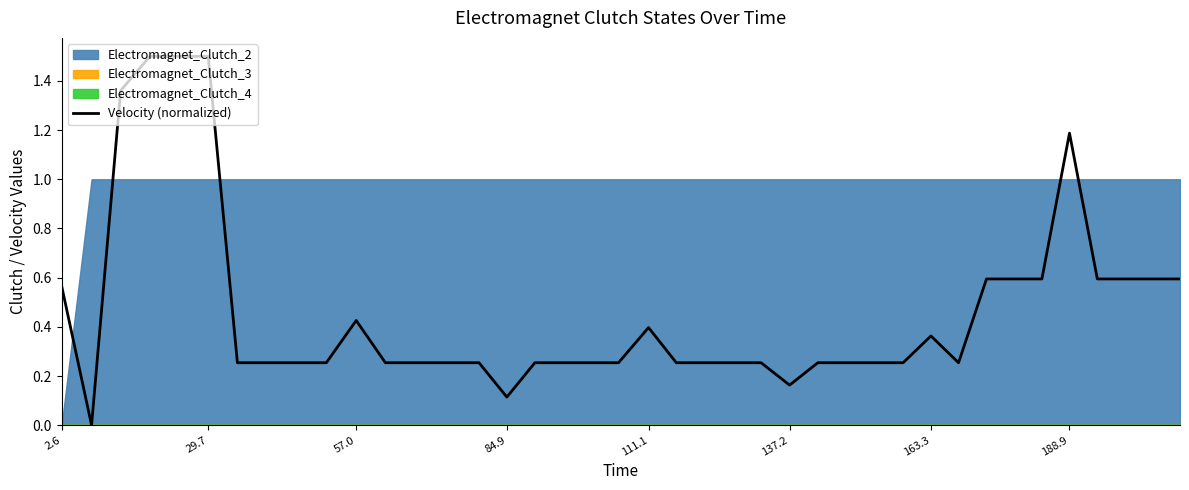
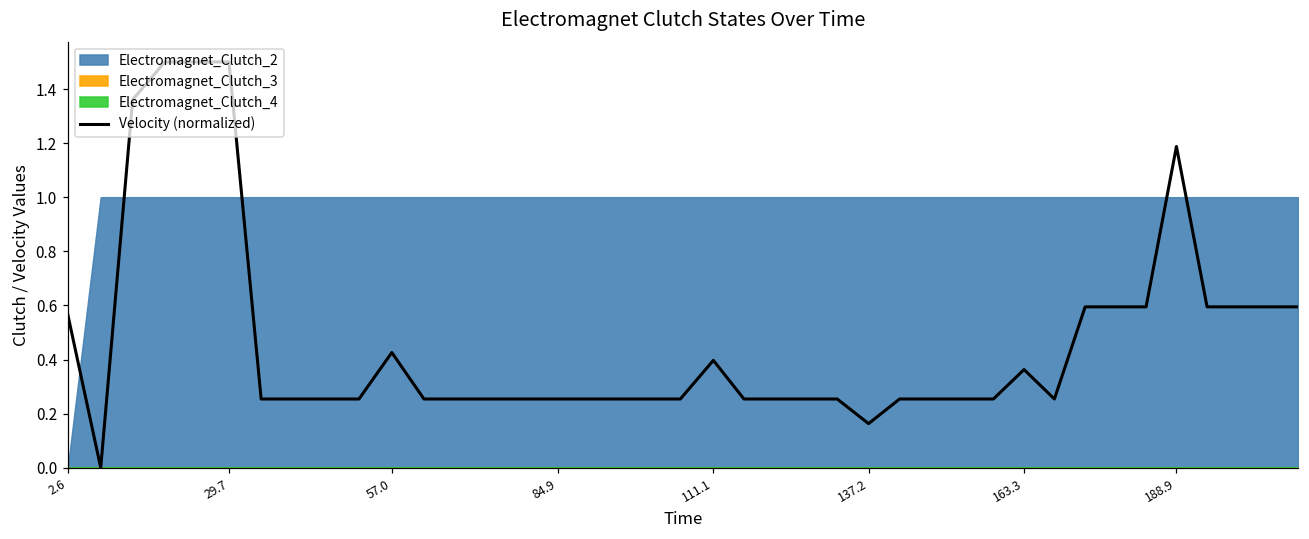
  {
    "Velocity (normalized)": {
      "2.6": 0.57,
      "57.0": 0.43,
-     "84.9": 0.11,
+     "84.9": 0.25,
      "111.1": 0.40,
      "137.2": 0.16,
      "163.3": 0.36,
      "188.9": 1.19
    }
  }
